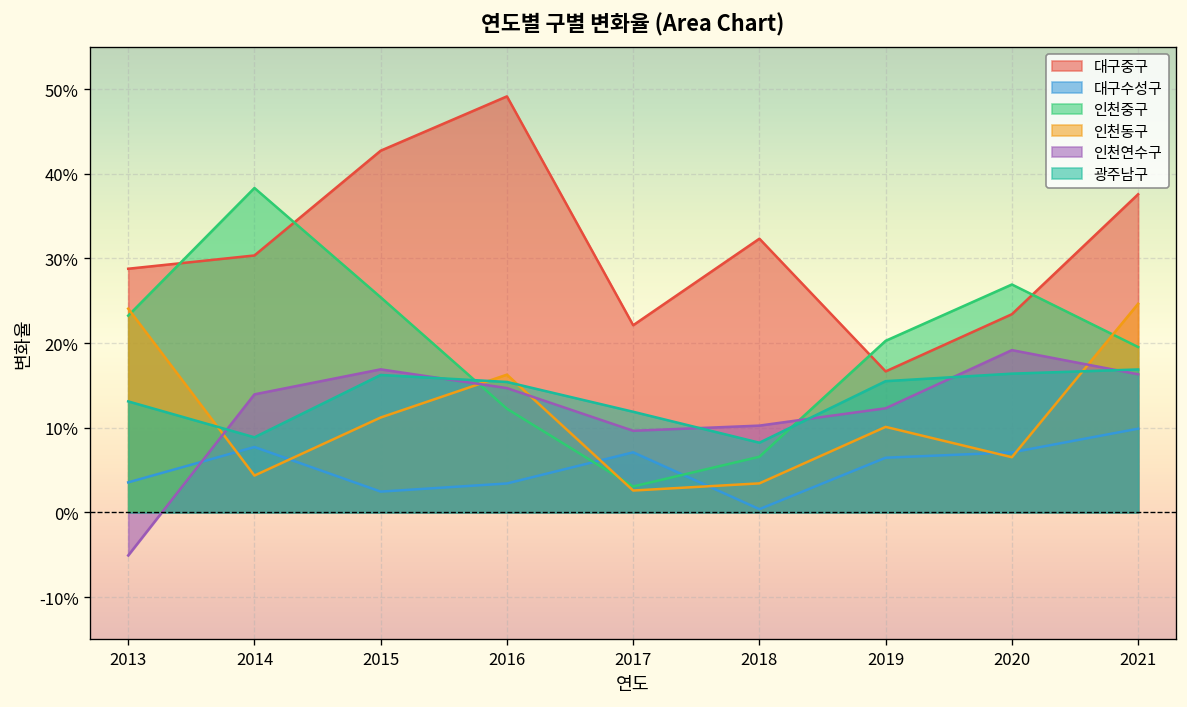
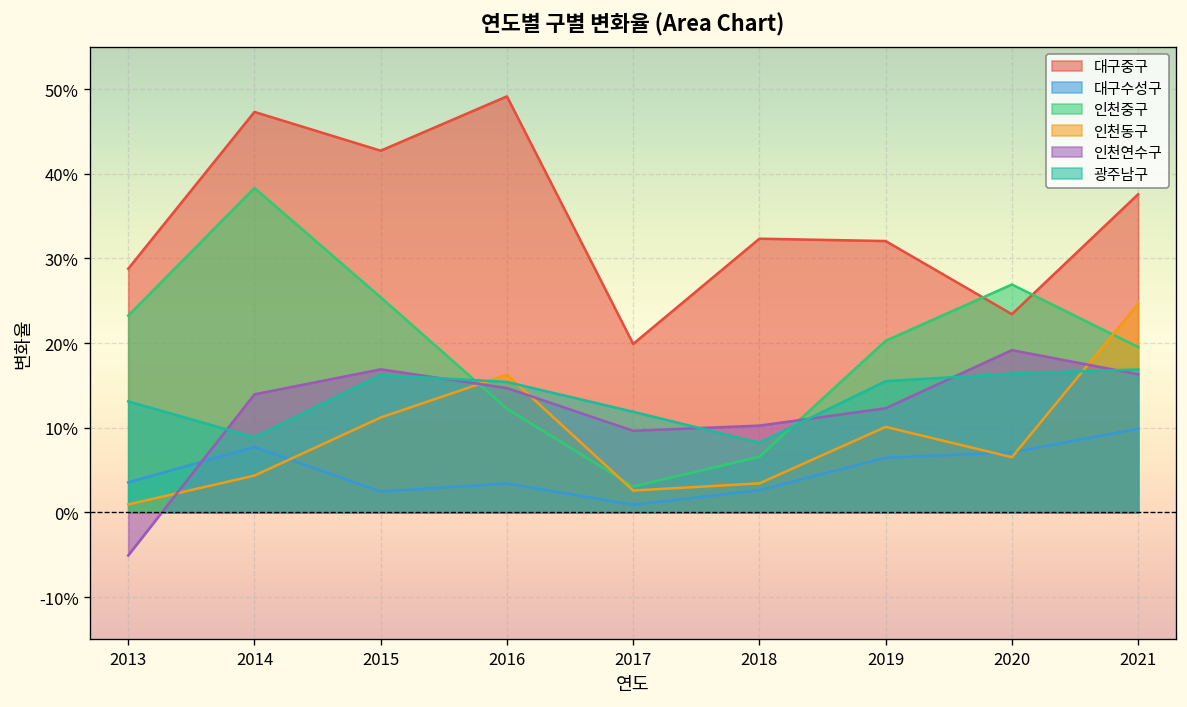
  {
    "대구중구": {
      "2013": "29%",
-     "2014": "30%",
+     "2014": "47%",
      "2015": "43%",
      "2016": "49%",
-     "2017": "22%",
+     "2017": "20%",
      "2018": "32%",
-     "2019": "17%",
+     "2019": "32%",
      "2020": "23%"
    },
    "대구수성구": {
      "2013": "4%",
      "2014": "8%",
      "2015": "2%",
      "2016": "3%",
-     "2017": "7%",
-     "2018": "0%",
+     "2017": "1%",
+     "2018": "3%",
      "2019": "6%",
      "2020": "7%",
      "2021": "10%"
    },
    "인천동구": {
-     "2013": "24%",
+     "2013": "1%",
      "2014": "4%",
      "2015": "11%",
      "2016": "16%",
      "2017": "3%",
      "2018": "3%",
      "2019": "10%",
      "2020": "7%",
      "2021": "25%"
    }
  }
